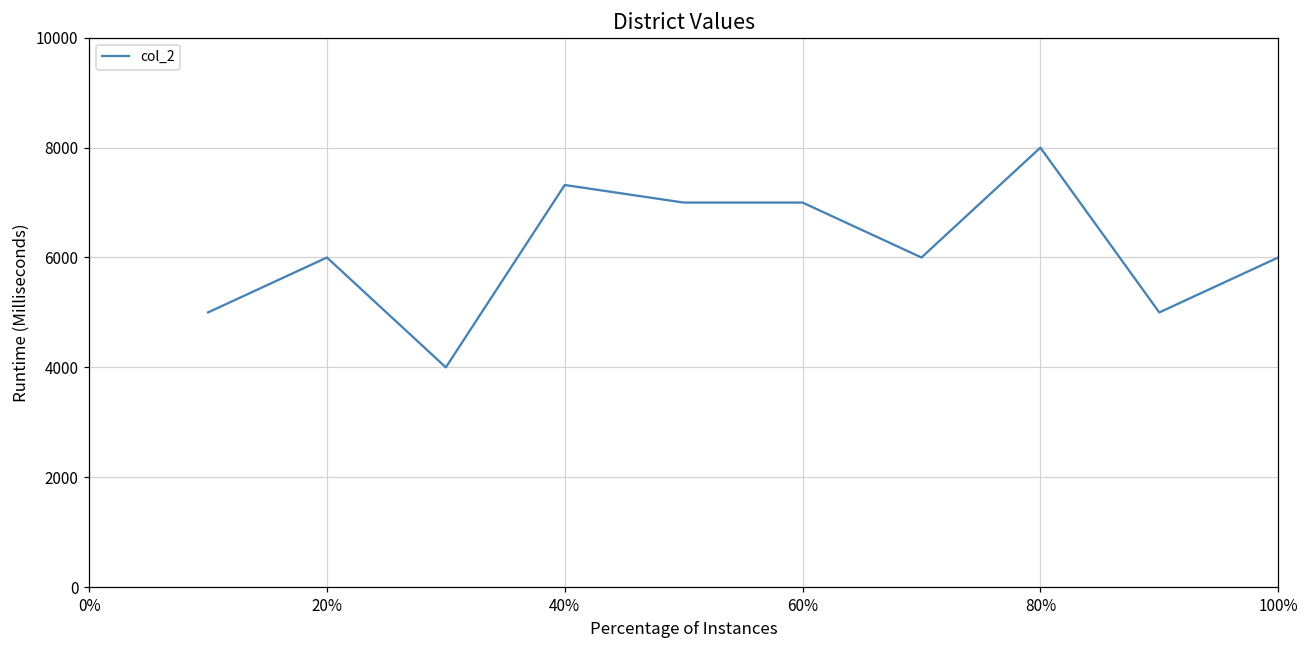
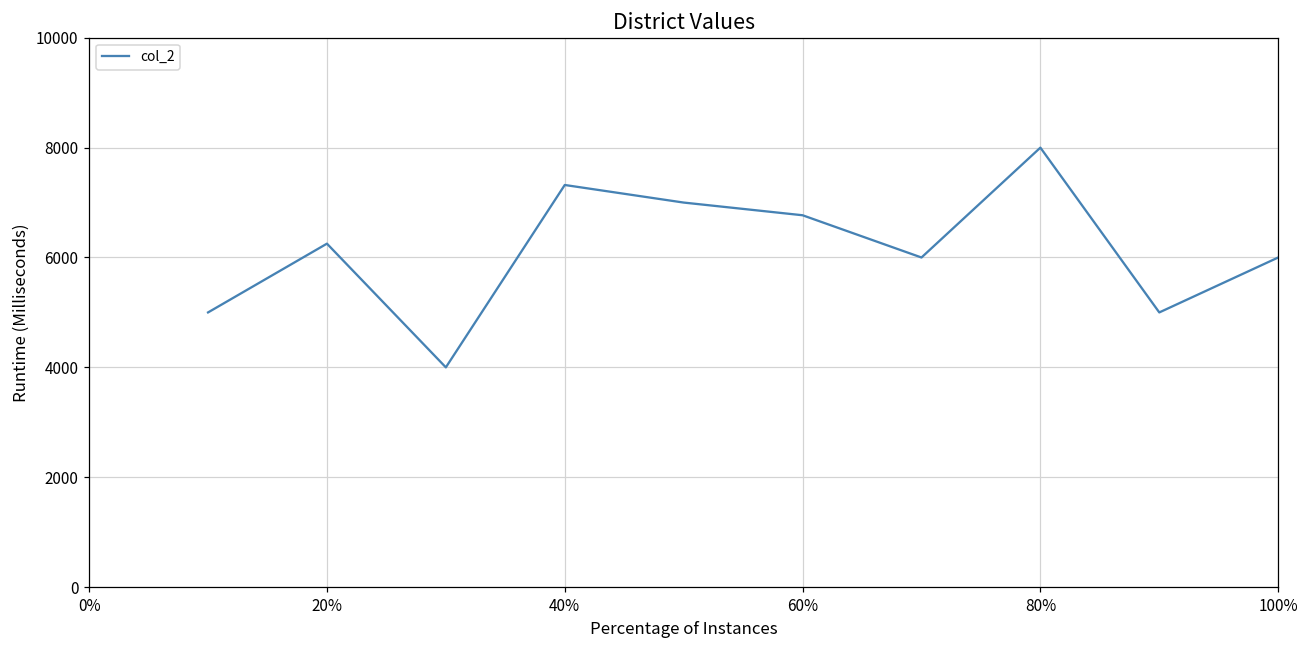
  {
-   "20%": 6000,
+   "20%": 6300,
    "40%": 7300,
-   "60%": 7000,
+   "60%": 6800,
    "80%": 8000,
    "100%": 6000
  }
